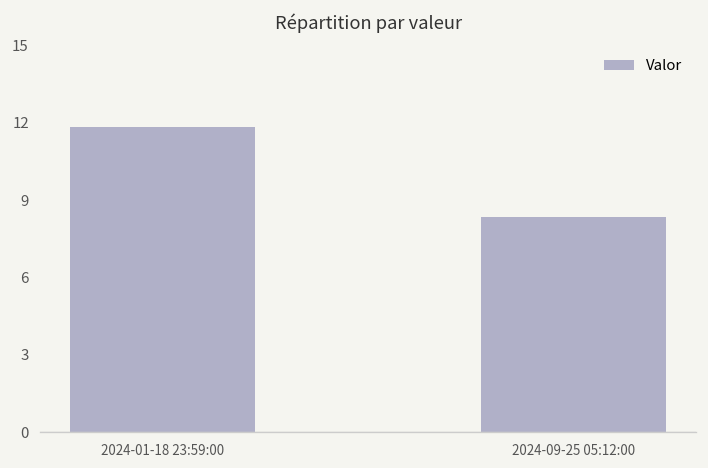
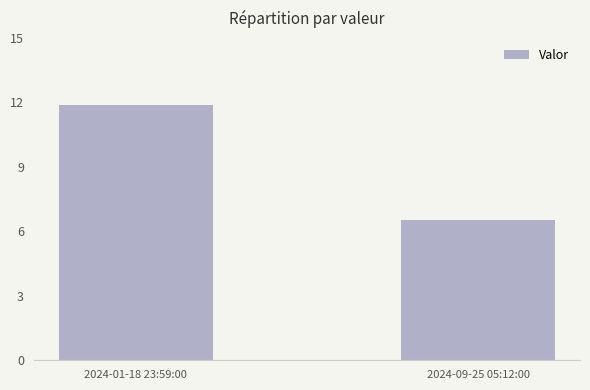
  {
    "2024-01-18 23:59:00": 11.9,
-   "2024-09-25 05:12:00": 8.3
+   "2024-09-25 05:12:00": 6.5
  }
